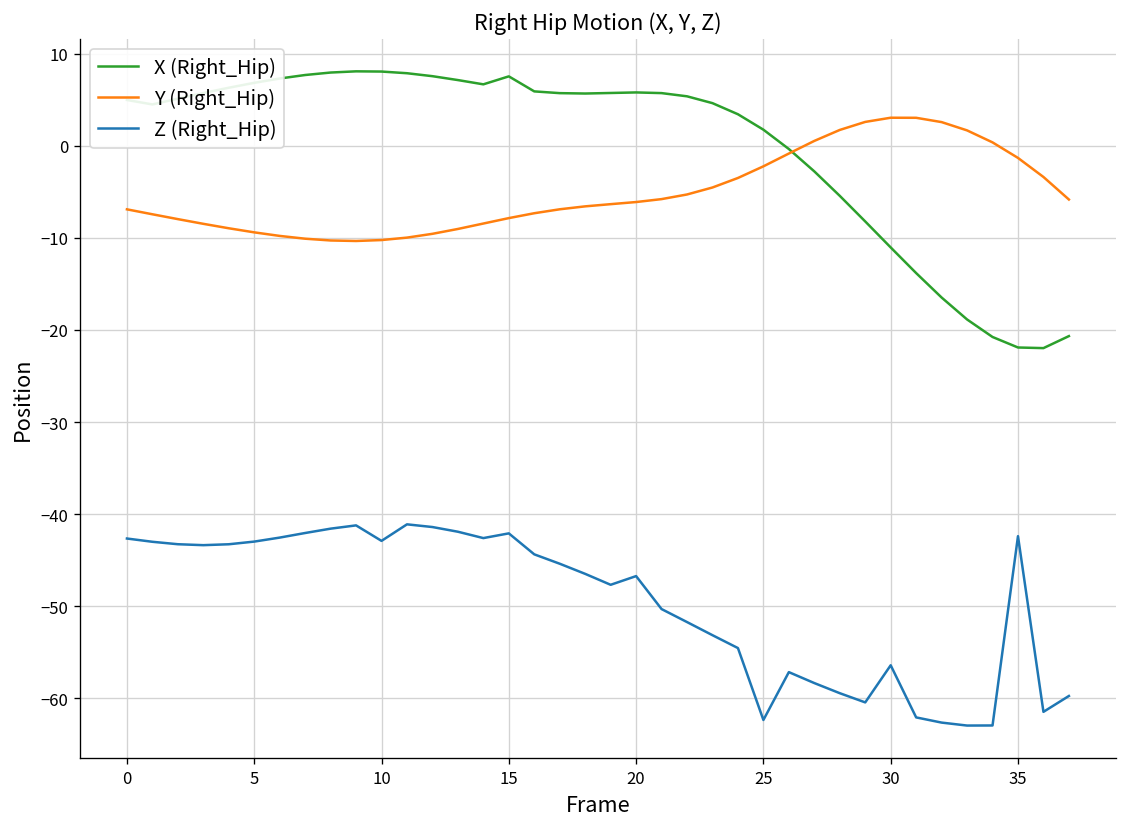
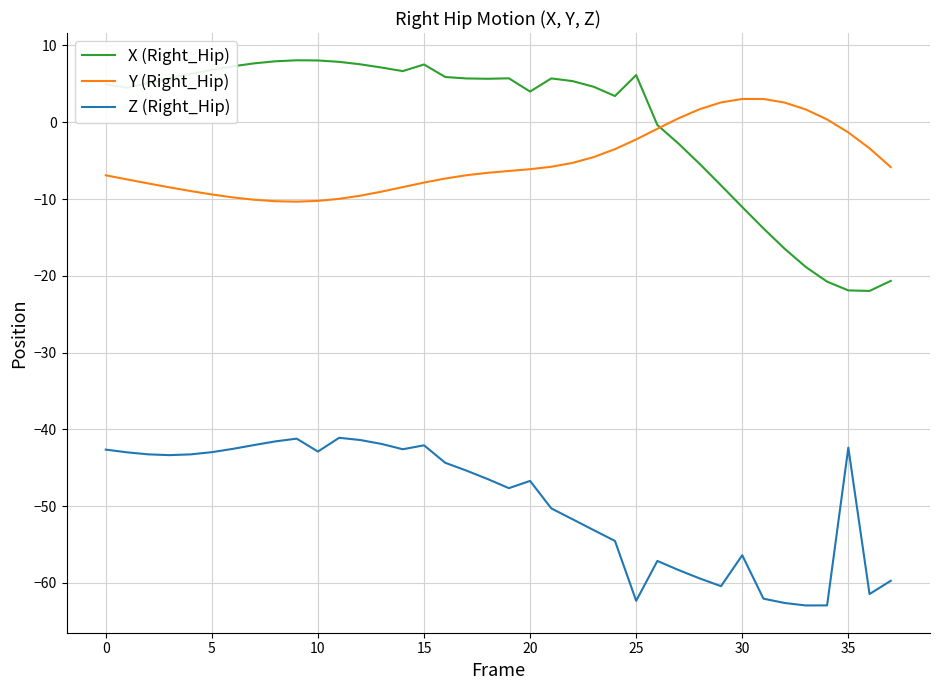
  {
    "X (Right_Hip)": {
      "10": 8,
      "15": 8,
-     "20": 6,
-     "25": 2,
+     "20": 4,
+     "25": 6,
      "30": -11,
      "35": -22
    },
    "Y (Right_Hip)": {
      "0": -7,
      "5": -9,
      "10": -10,
      "15": -8,
      "20": -6,
      "25": -2,
      "30": 3,
      "35": -1
    },
    "Z (Right_Hip)": {
      "0": -43,
      "5": -43,
      "10": -43,
      "15": -42,
      "20": -47,
      "25": -62,
      "30": -56,
      "35": -42
    }
  }
